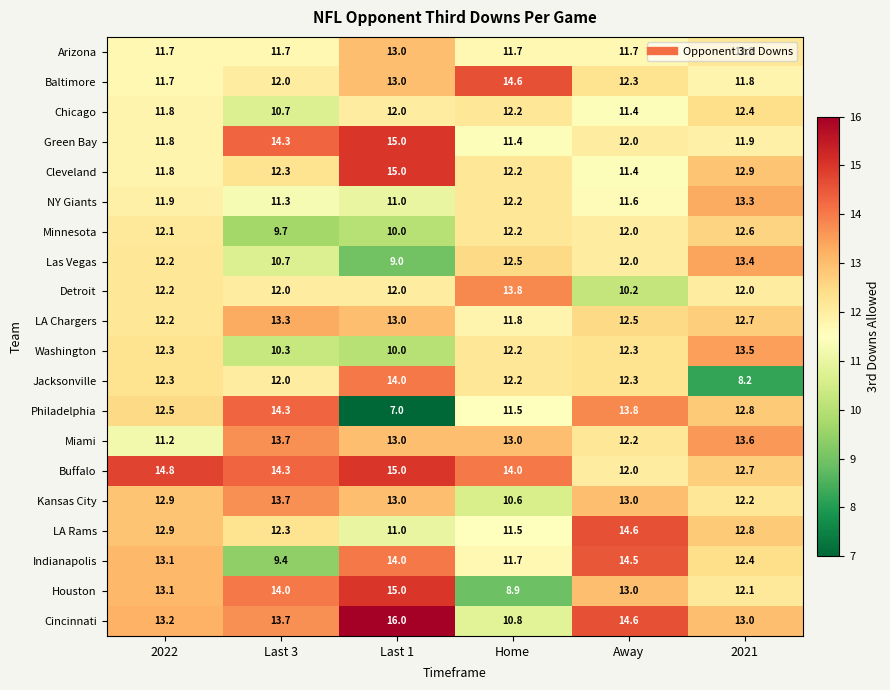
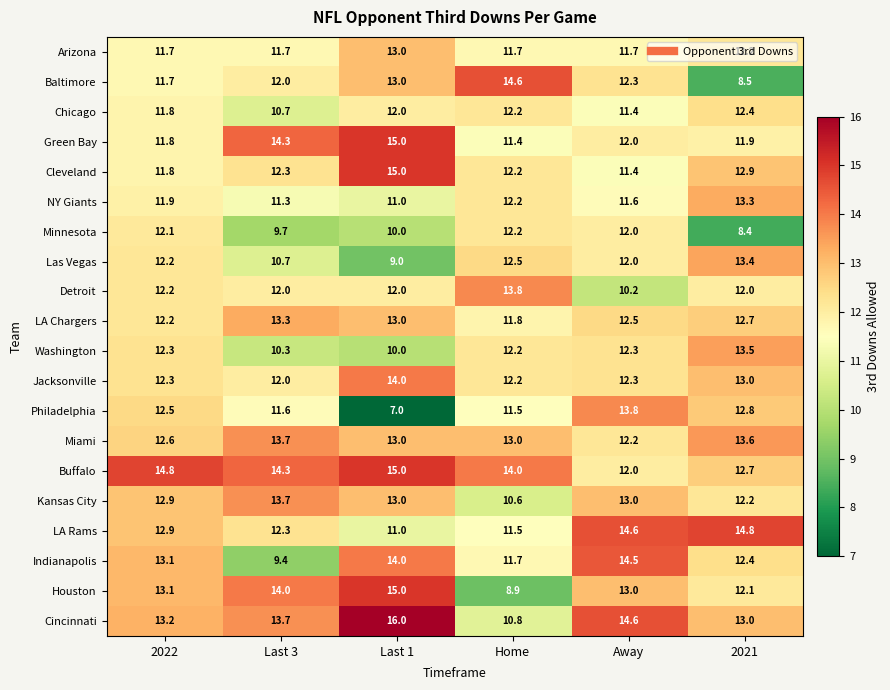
  {
    "Arizona": {
      "2022": 11.7,
      "Last 3": 11.7,
      "Last 1": 13.0,
      "Home": 11.7,
      "Away": 11.7
    },
    "Baltimore": {
      "2022": 11.7,
      "Last 3": 12.0,
      "Last 1": 13.0,
      "Home": 14.6,
      "Away": 12.3,
-     "2021": 11.8
+     "2021": 8.5
    },
    "Chicago": {
      "2022": 11.8,
      "Last 3": 10.7,
      "Last 1": 12.0,
      "Home": 12.2,
      "Away": 11.4,
      "2021": 12.4
    },
    "Green Bay": {
      "2022": 11.8,
      "Last 3": 14.3,
      "Last 1": 15.0,
      "Home": 11.4,
      "Away": 12.0,
      "2021": 11.9
    },
    "Cleveland": {
      "2022": 11.8,
      "Last 3": 12.3,
      "Last 1": 15.0,
      "Home": 12.2,
      "Away": 11.4,
      "2021": 12.9
    },
    "NY Giants": {
      "2022": 11.9,
      "Last 3": 11.3,
      "Last 1": 11.0,
      "Home": 12.2,
      "Away": 11.6,
      "2021": 13.3
    },
    "Minnesota": {
      "2022": 12.1,
      "Last 3": 9.7,
      "Last 1": 10.0,
      "Home": 12.2,
      "Away": 12.0,
-     "2021": 12.6
+     "2021": 8.4
    },
    "Las Vegas": {
      "2022": 12.2,
      "Last 3": 10.7,
      "Last 1": 9.0,
      "Home": 12.5,
      "Away": 12.0,
      "2021": 13.4
    },
    "Detroit": {
      "2022": 12.2,
      "Last 3": 12.0,
      "Last 1": 12.0,
      "Home": 13.8,
      "Away": 10.2,
      "2021": 12.0
    },
    "LA Chargers": {
      "2022": 12.2,
      "Last 3": 13.3,
      "Last 1": 13.0,
      "Home": 11.8,
      "Away": 12.5,
      "2021": 12.7
    },
    "Washington": {
      "2022": 12.3,
      "Last 3": 10.3,
      "Last 1": 10.0,
      "Home": 12.2,
      "Away": 12.3,
      "2021": 13.5
    },
    "Jacksonville": {
      "2022": 12.3,
      "Last 3": 12.0,
      "Last 1": 14.0,
      "Home": 12.2,
      "Away": 12.3,
-     "2021": 8.2
+     "2021": 13.0
    },
    "Philadelphia": {
      "2022": 12.5,
-     "Last 3": 14.3,
+     "Last 3": 11.6,
      "Last 1": 7.0,
      "Home": 11.5,
      "Away": 13.8,
      "2021": 12.8
    },
    "Miami": {
-     "2022": 11.2,
+     "2022": 12.6,
      "Last 3": 13.7,
      "Last 1": 13.0,
      "Home": 13.0,
      "Away": 12.2,
      "2021": 13.6
    },
    "Buffalo": {
      "2022": 14.8,
      "Last 3": 14.3,
      "Last 1": 15.0,
      "Home": 14.0,
      "Away": 12.0,
      "2021": 12.7
    },
    "Kansas City": {
      "2022": 12.9,
      "Last 3": 13.7,
      "Last 1": 13.0,
      "Home": 10.6,
      "Away": 13.0,
      "2021": 12.2
    },
    "LA Rams": {
      "2022": 12.9,
      "Last 3": 12.3,
      "Last 1": 11.0,
      "Home": 11.5,
      "Away": 14.6,
-     "2021": 12.8
+     "2021": 14.8
    },
    "Indianapolis": {
      "2022": 13.1,
      "Last 3": 9.4,
      "Last 1": 14.0,
      "Home": 11.7,
      "Away": 14.5,
      "2021": 12.4
    },
    "Houston": {
      "2022": 13.1,
      "Last 3": 14.0,
      "Last 1": 15.0,
      "Home": 8.9,
      "Away": 13.0,
      "2021": 12.1
    },
    "Cincinnati": {
      "2022": 13.2,
      "Last 3": 13.7,
      "Last 1": 16.0,
      "Home": 10.8,
      "Away": 14.6,
      "2021": 13.0
    }
  }
